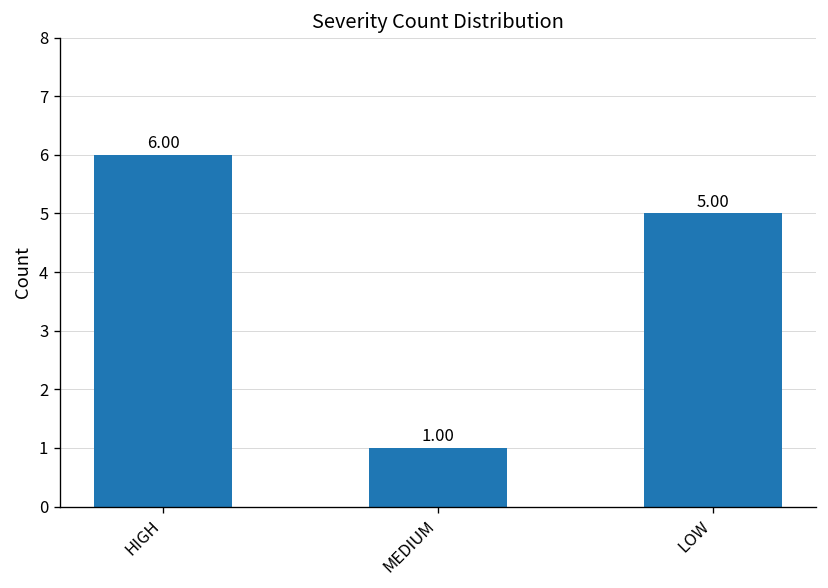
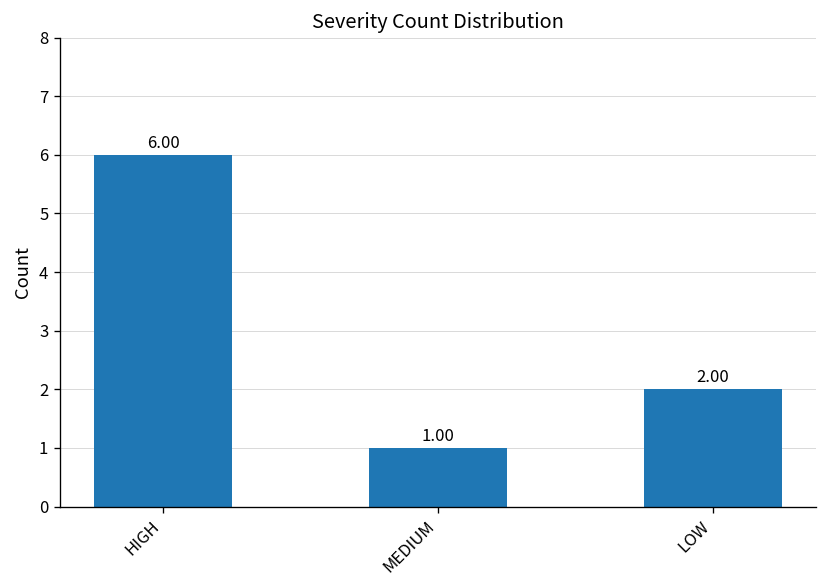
  {
    "HIGH": 6.00,
    "MEDIUM": 1.00,
-   "LOW": 5.00
+   "LOW": 2.00
  }
